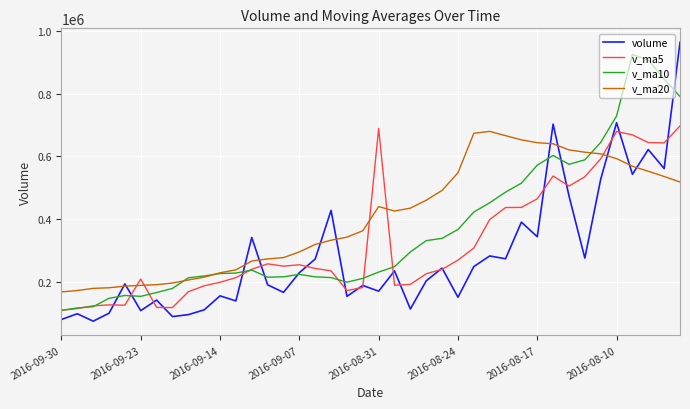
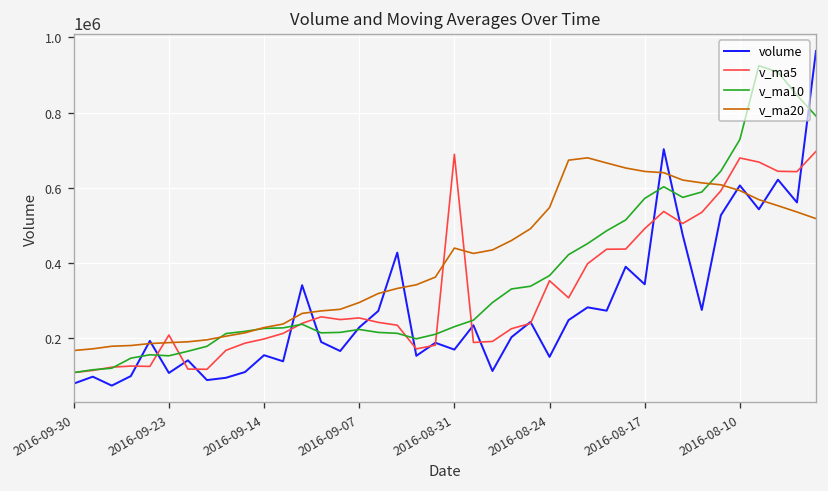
  {
    "volume": {
      "2016-09-30": 80000,
      "2016-09-23": 110000,
      "2016-09-14": 150000,
      "2016-08-31": 170000,
      "2016-08-24": 150000,
      "2016-08-17": 340000,
-     "2016-08-10": 710000
+     "2016-08-10": 610000
    },
    "v_ma5": {
      "2016-09-23": 210000,
      "2016-09-14": 200000,
      "2016-09-07": 250000,
      "2016-08-31": 690000,
-     "2016-08-24": 270000,
-     "2016-08-17": 460000,
+     "2016-08-24": 350000,
+     "2016-08-17": 490000,
      "2016-08-10": 680000
    },
    "v_ma10": {
      "2016-09-23": 150000,
      "2016-08-31": 230000,
      "2016-08-24": 370000,
      "2016-08-17": 570000,
      "2016-08-10": 730000
    },
    "v_ma20": {
      "2016-09-30": 170000,
      "2016-09-23": 190000,
      "2016-09-07": 290000,
      "2016-08-31": 440000,
      "2016-08-24": 550000,
      "2016-08-17": 640000,
      "2016-08-10": 590000
    }
  }
